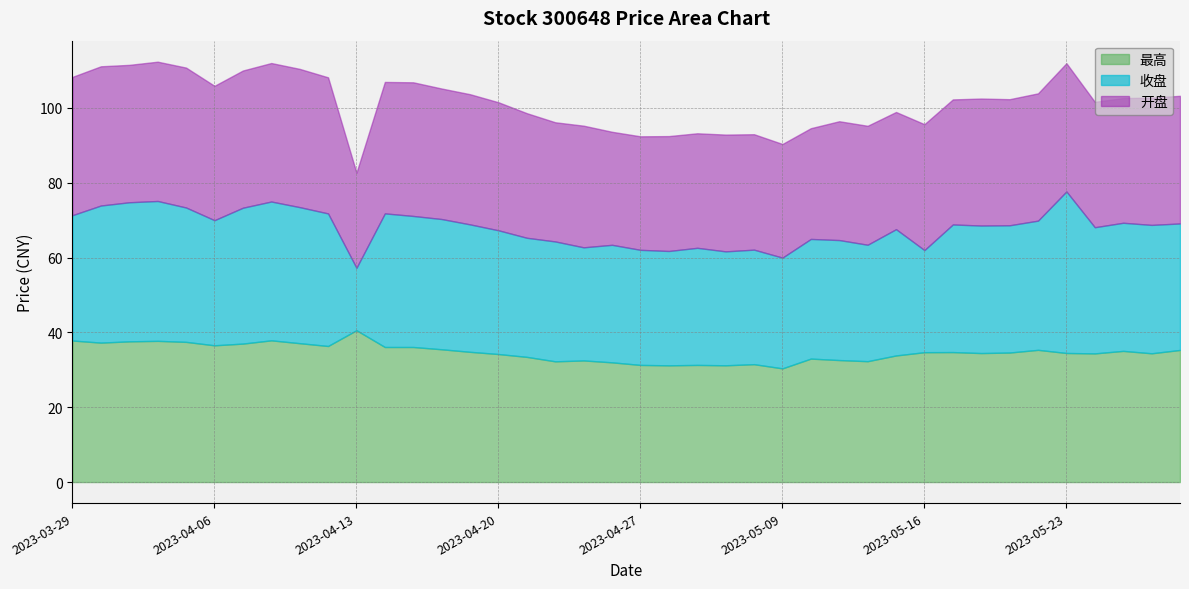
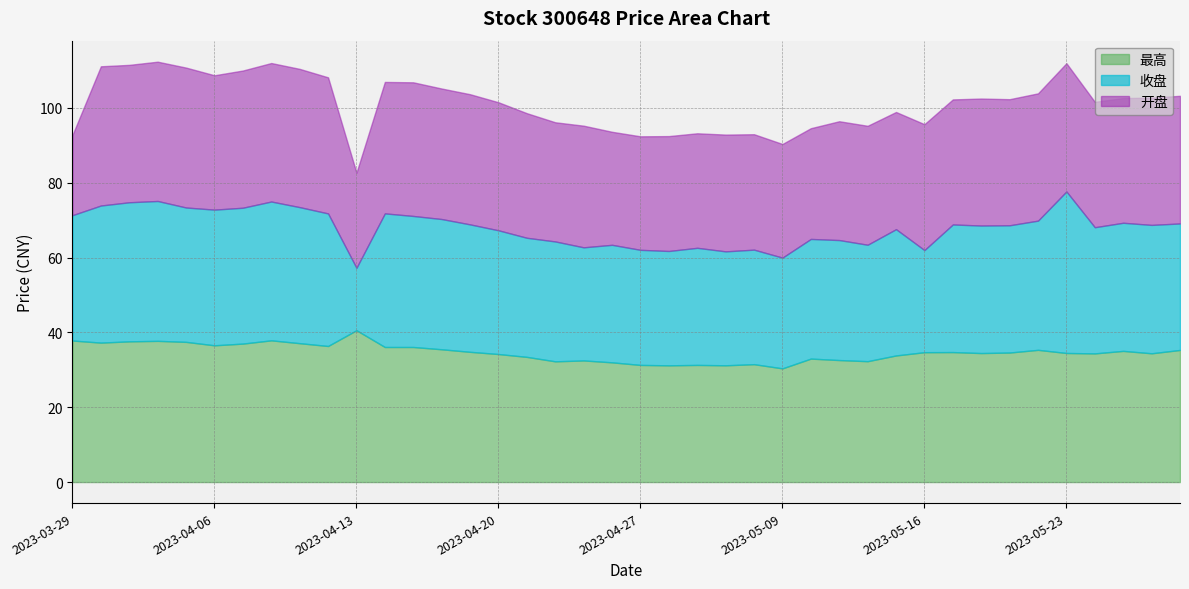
  {
    "最高": {
      "2023-03-29": 38,
      "2023-04-06": 37,
      "2023-04-13": 41,
      "2023-04-20": 34,
      "2023-04-27": 31,
      "2023-05-09": 30,
      "2023-05-16": 35,
      "2023-05-23": 34
    },
    "收盘": {
      "2023-03-29": 33,
-     "2023-04-06": 33,
+     "2023-04-06": 36,
      "2023-04-13": 17,
      "2023-04-20": 33,
      "2023-04-27": 31,
      "2023-05-09": 30,
      "2023-05-16": 27,
      "2023-05-23": 43
    },
    "开盘": {
-     "2023-03-29": 37,
+     "2023-03-29": 21,
      "2023-04-06": 36,
      "2023-04-13": 25,
      "2023-04-20": 34,
      "2023-04-27": 30,
      "2023-05-09": 30,
      "2023-05-16": 34,
      "2023-05-23": 34
    }
  }
